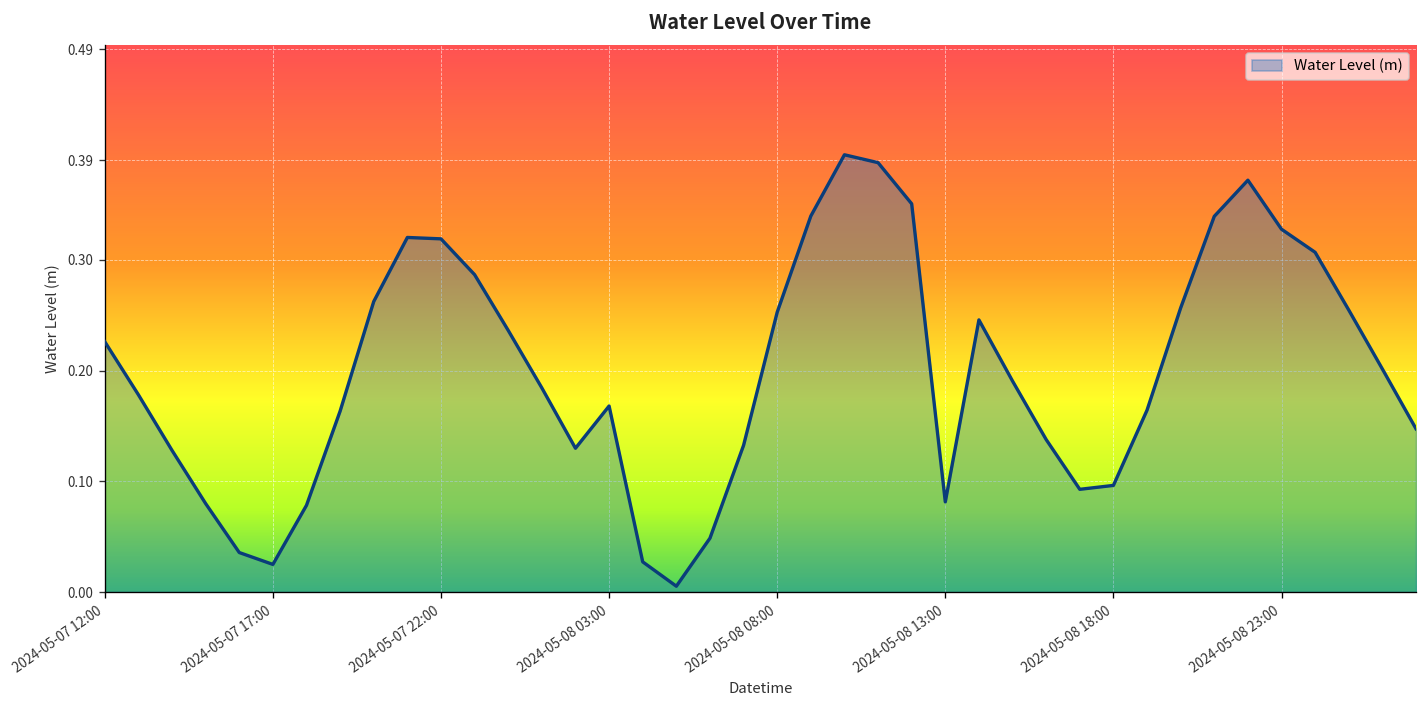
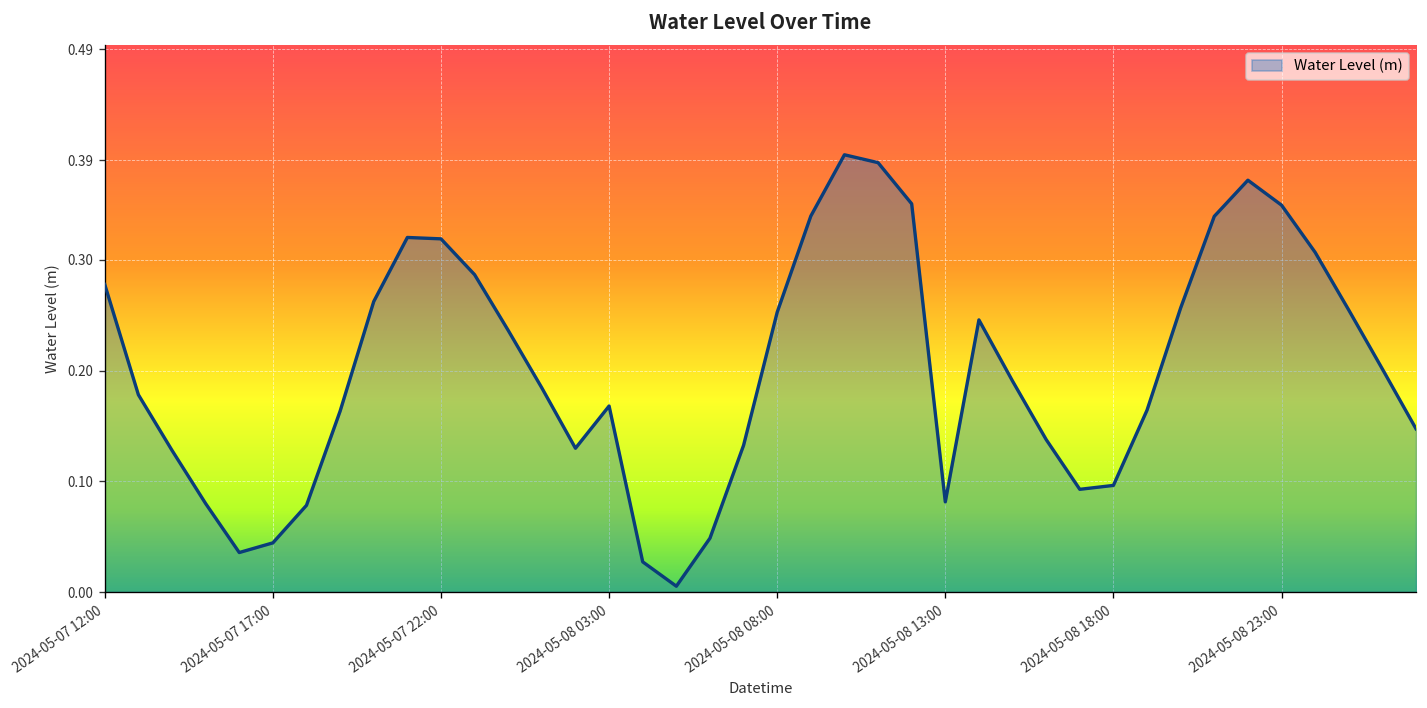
  {
-   "2024-05-07 12:00": 0.23,
-   "2024-05-07 17:00": 0.02,
+   "2024-05-07 12:00": 0.28,
+   "2024-05-07 17:00": 0.04,
    "2024-05-07 22:00": 0.32,
    "2024-05-08 03:00": 0.17,
    "2024-05-08 08:00": 0.25,
    "2024-05-08 13:00": 0.08,
    "2024-05-08 18:00": 0.10,
-   "2024-05-08 23:00": 0.33
+   "2024-05-08 23:00": 0.35
  }
